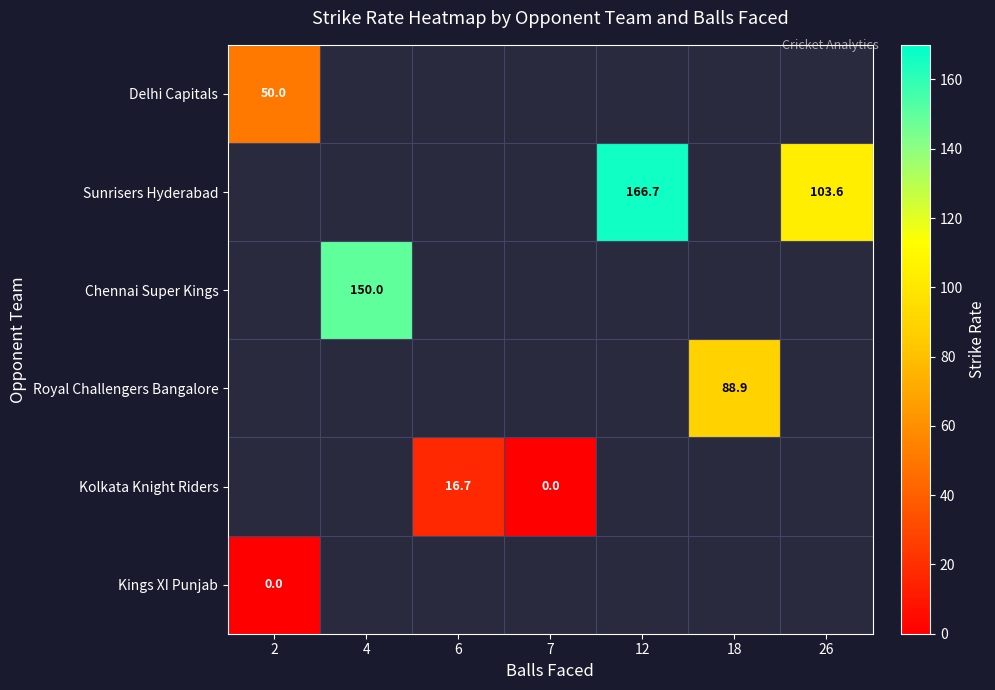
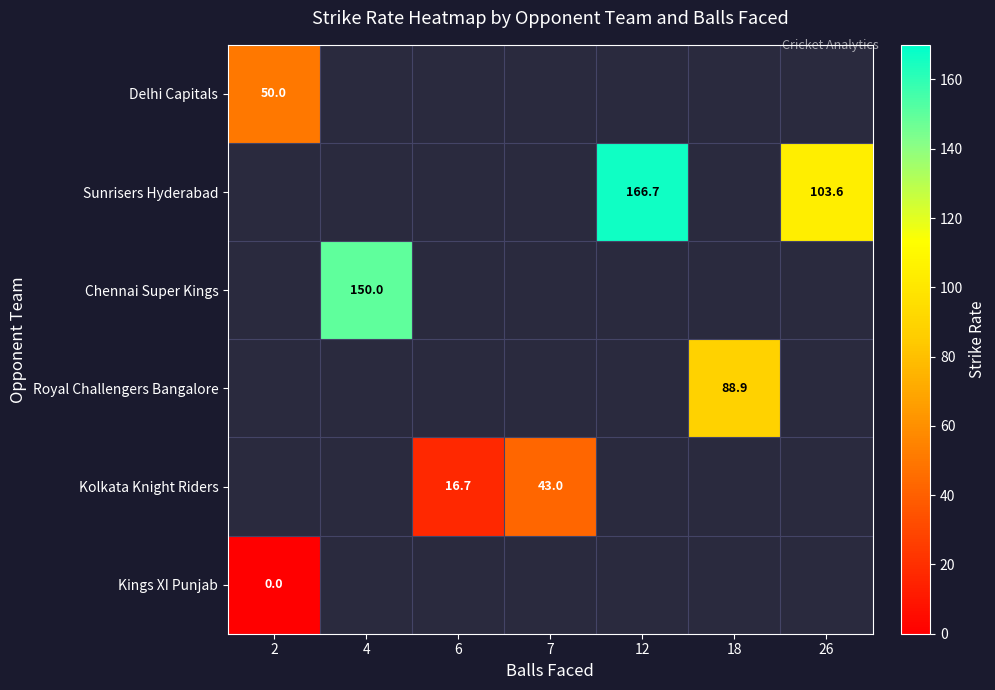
  {
    "Delhi Capitals": {
      "2": 50.0
    },
    "Sunrisers Hyderabad": {
      "12": 166.7,
      "26": 103.6
    },
    "Chennai Super Kings": {
      "4": 150.0
    },
    "Royal Challengers Bangalore": {
      "18": 88.9
    },
    "Kolkata Knight Riders": {
      "6": 16.7,
-     "7": 0.0
+     "7": 43.0
    },
    "Kings XI Punjab": {
      "2": 0.0
    }
  }
